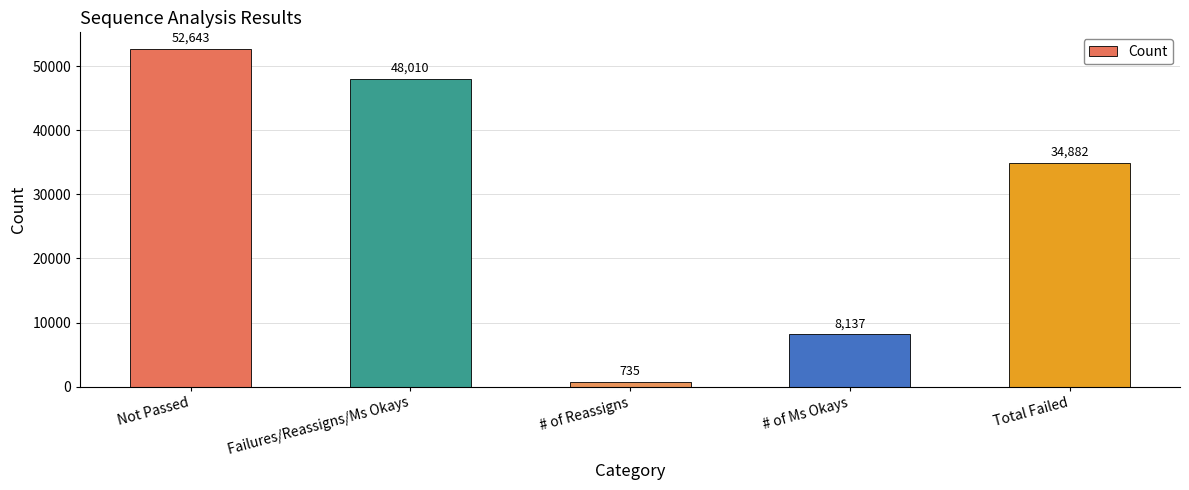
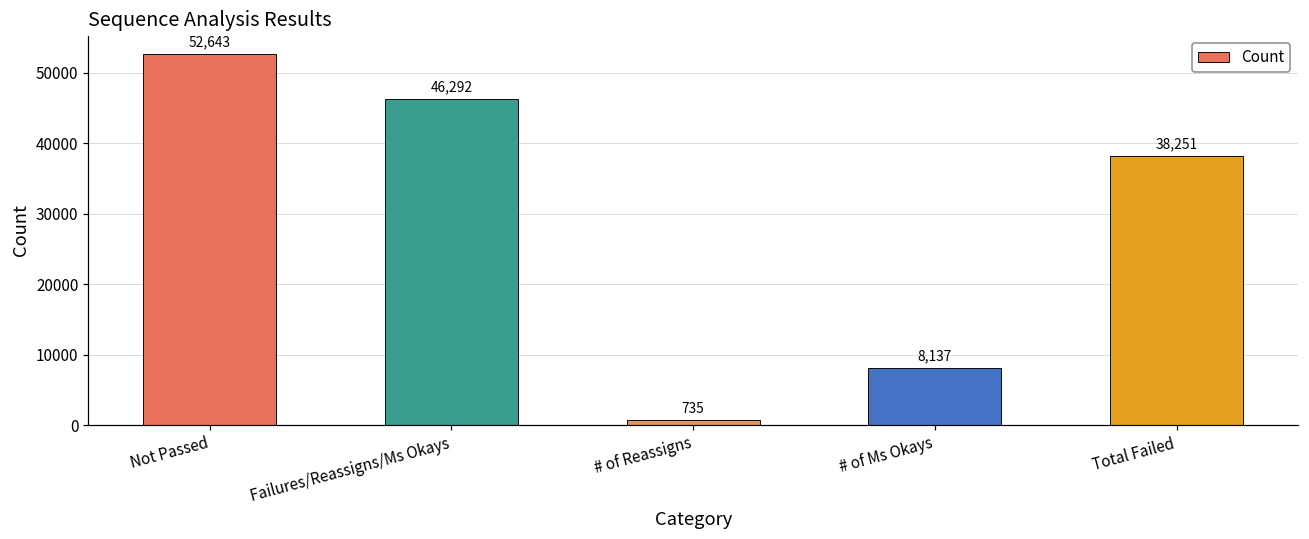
  {
    "Not Passed": "52,643",
-   "Failures/Reassigns/Ms Okays": "48,010",
+   "Failures/Reassigns/Ms Okays": "46,292",
    "# of Reassigns": "735",
    "# of Ms Okays": "8,137",
-   "Total Failed": "34,882"
+   "Total Failed": "38,251"
  }
